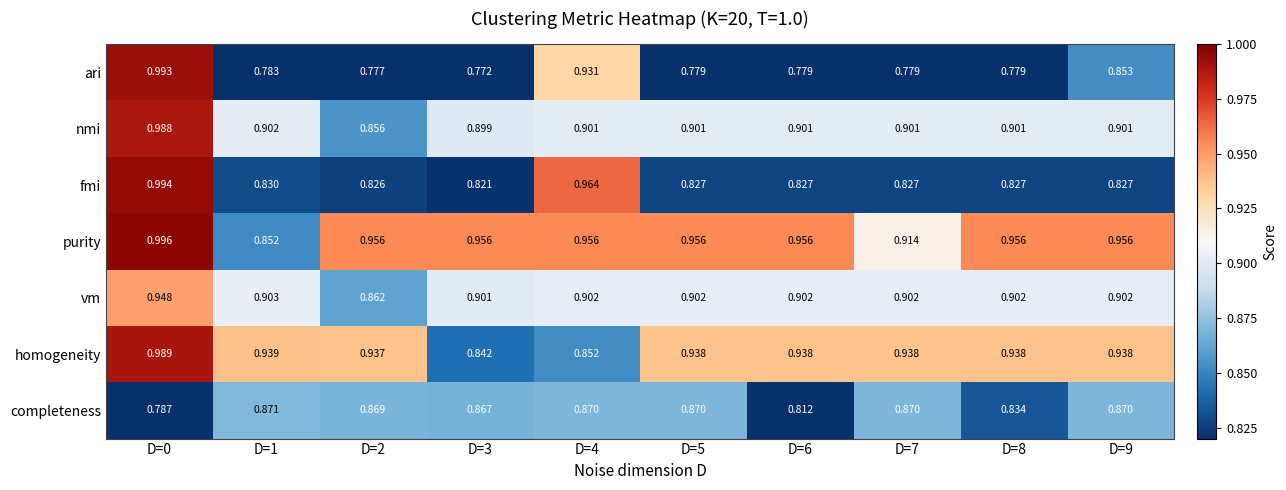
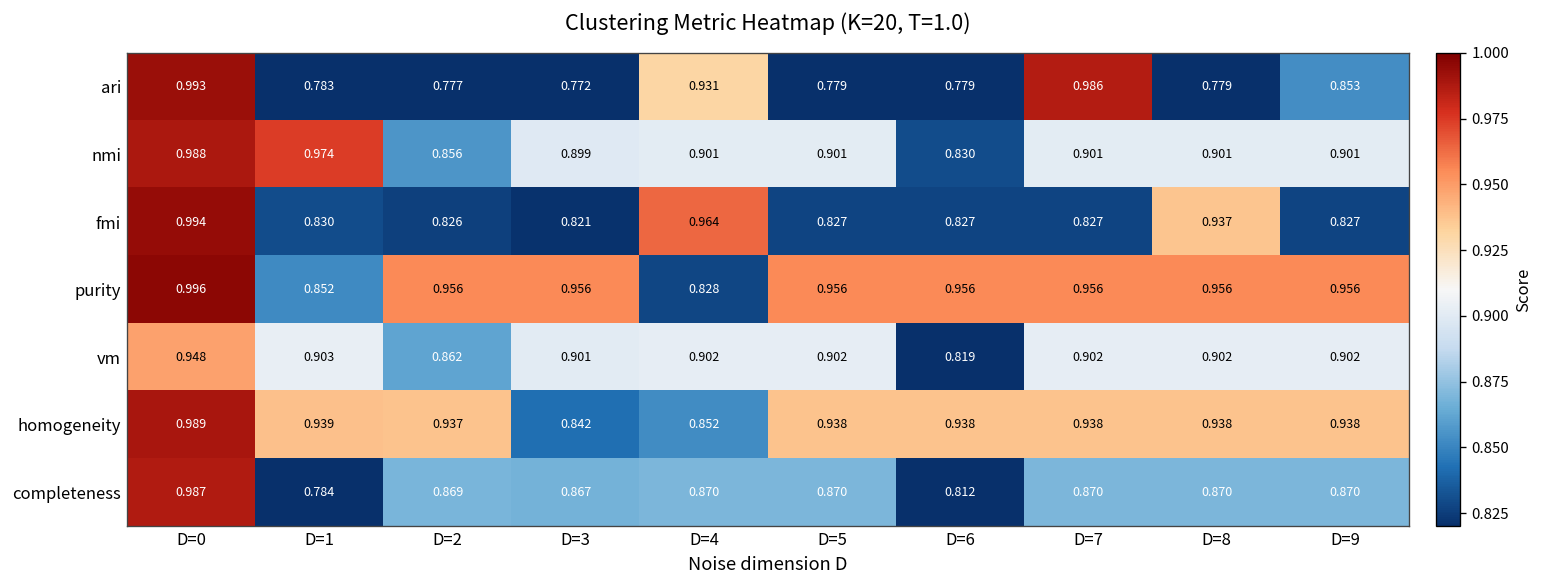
  {
    "ari": {
      "D=0": 0.993,
      "D=1": 0.783,
      "D=2": 0.777,
      "D=3": 0.772,
      "D=4": 0.931,
      "D=5": 0.779,
      "D=6": 0.779,
-     "D=7": 0.779,
+     "D=7": 0.986,
      "D=8": 0.779,
      "D=9": 0.853
    },
    "nmi": {
      "D=0": 0.988,
-     "D=1": 0.902,
+     "D=1": 0.974,
      "D=2": 0.856,
      "D=3": 0.899,
      "D=4": 0.901,
      "D=5": 0.901,
-     "D=6": 0.901,
+     "D=6": 0.830,
      "D=7": 0.901,
      "D=8": 0.901,
      "D=9": 0.901
    },
    "fmi": {
      "D=0": 0.994,
      "D=1": 0.830,
      "D=2": 0.826,
      "D=3": 0.821,
      "D=4": 0.964,
      "D=5": 0.827,
      "D=6": 0.827,
      "D=7": 0.827,
-     "D=8": 0.827,
+     "D=8": 0.937,
      "D=9": 0.827
    },
    "purity": {
      "D=0": 0.996,
      "D=1": 0.852,
      "D=2": 0.956,
      "D=3": 0.956,
-     "D=4": 0.956,
+     "D=4": 0.828,
      "D=5": 0.956,
      "D=6": 0.956,
-     "D=7": 0.914,
+     "D=7": 0.956,
      "D=8": 0.956,
      "D=9": 0.956
    },
    "vm": {
      "D=0": 0.948,
      "D=1": 0.903,
      "D=2": 0.862,
      "D=3": 0.901,
      "D=4": 0.902,
      "D=5": 0.902,
-     "D=6": 0.902,
+     "D=6": 0.819,
      "D=7": 0.902,
      "D=8": 0.902,
      "D=9": 0.902
    },
    "homogeneity": {
      "D=0": 0.989,
      "D=1": 0.939,
      "D=2": 0.937,
      "D=3": 0.842,
      "D=4": 0.852,
      "D=5": 0.938,
      "D=6": 0.938,
      "D=7": 0.938,
      "D=8": 0.938,
      "D=9": 0.938
    },
    "completeness": {
-     "D=0": 0.787,
-     "D=1": 0.871,
+     "D=0": 0.987,
+     "D=1": 0.784,
      "D=2": 0.869,
      "D=3": 0.867,
      "D=4": 0.870,
      "D=5": 0.870,
      "D=6": 0.812,
      "D=7": 0.870,
-     "D=8": 0.834,
+     "D=8": 0.870,
      "D=9": 0.870
    }
  }
